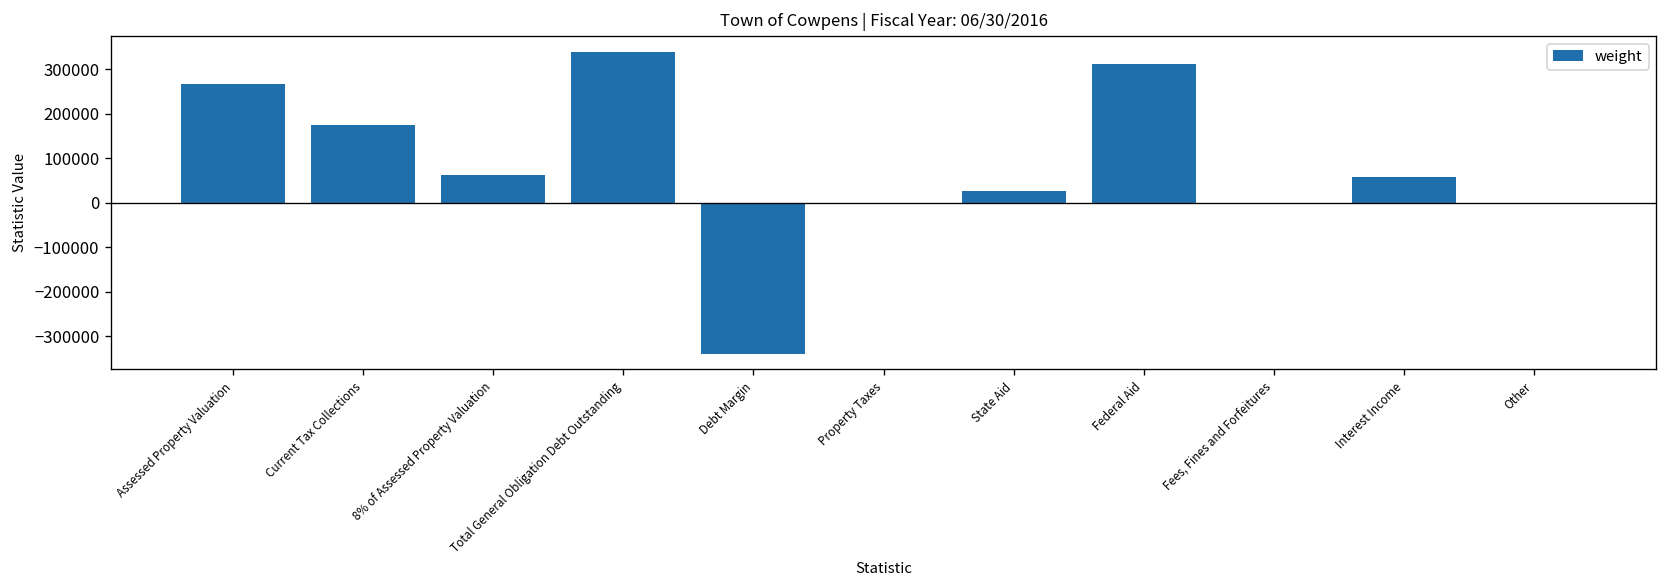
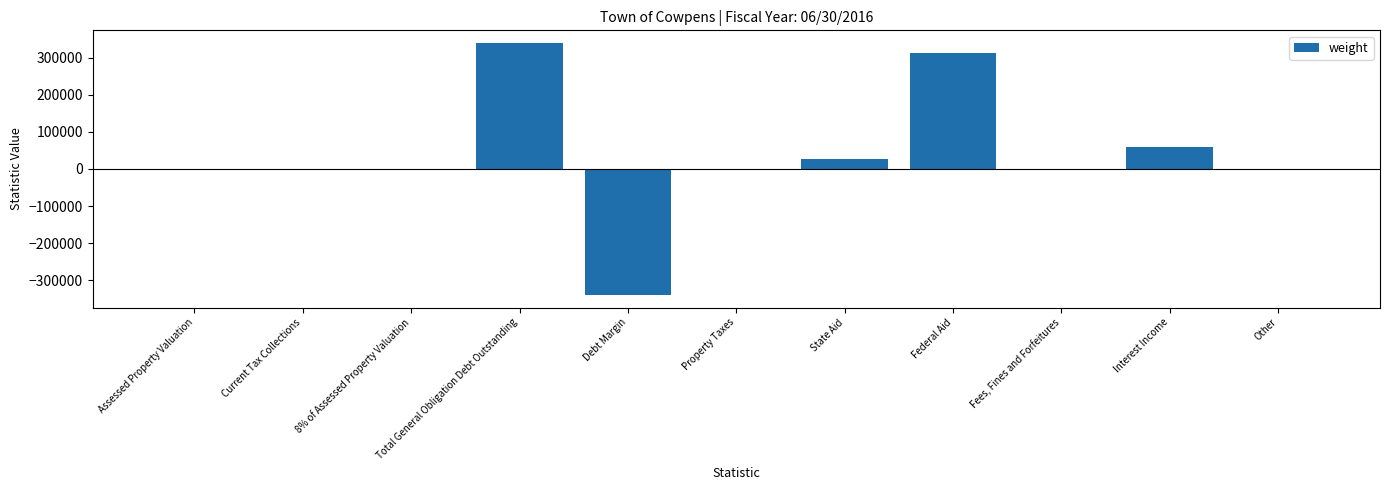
  {
-   "Assessed Property Valuation": 270000,
-   "Current Tax Collections": 170000,
-   "8% of Assessed Property Valuation": 60000,
+   "Assessed Property Valuation": 0,
+   "Current Tax Collections": 0,
+   "8% of Assessed Property Valuation": 0,
    "Total General Obligation Debt Outstanding": 340000,
    "Debt Margin": -340000,
    "Property Taxes": 0,
    "State Aid": 30000,
    "Federal Aid": 310000,
    "Fees, Fines and Forfeitures": 0,
    "Interest Income": 60000,
    "Other": 0
  }
